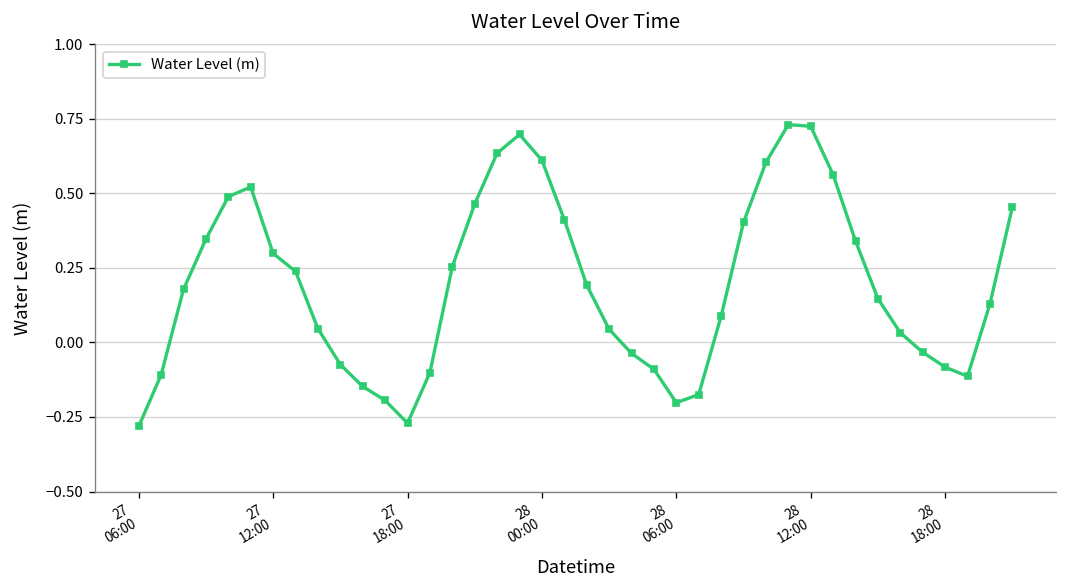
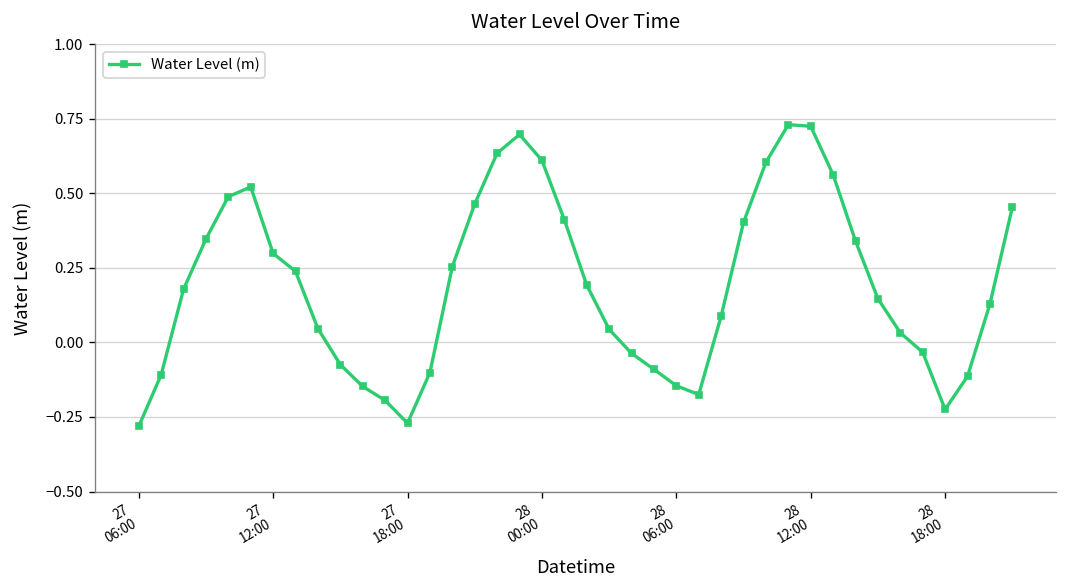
  {
    "27 06:00": -0.28,
    "27 12:00": 0.30,
    "27 18:00": -0.27,
    "28 00:00": 0.61,
-   "28 06:00": -0.20,
+   "28 06:00": -0.15,
    "28 12:00": 0.72,
-   "28 18:00": -0.08
+   "28 18:00": -0.22
  }
